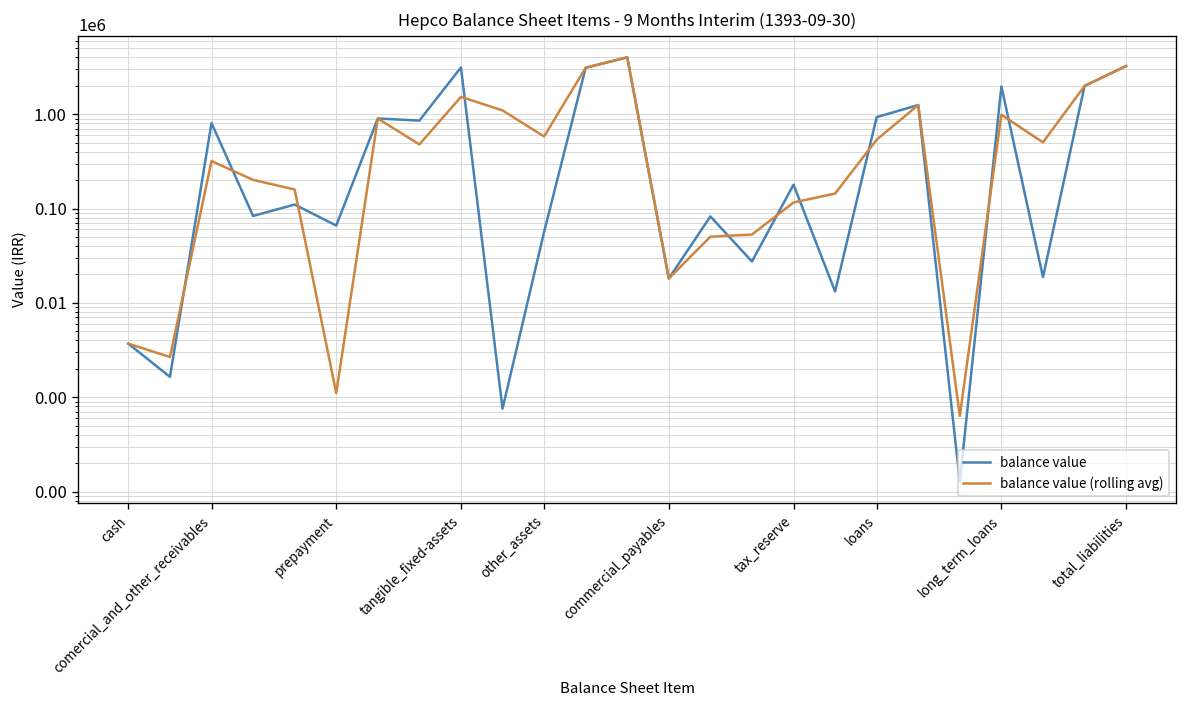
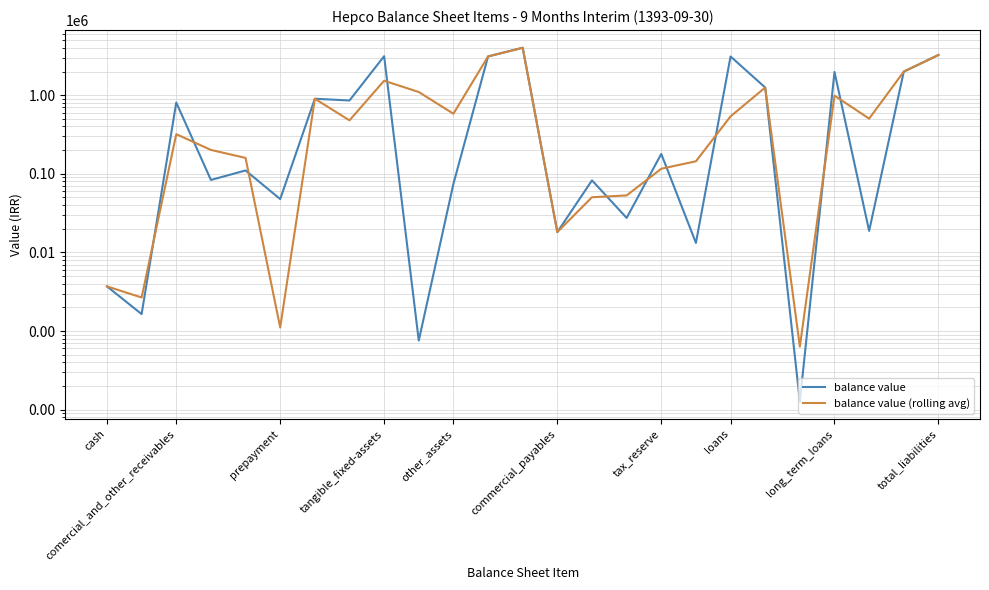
  {
    "balance value": {
      "comercial_and_other_receivables": 800000,
-     "prepayment": 70000,
+     "prepayment": 50000,
      "tangible_fixed-assets": 3100000,
-     "other_assets": 60000,
+     "other_assets": 70000,
      "tax_reserve": 180000,
-     "loans": 900000,
+     "loans": 3100000,
      "long_term_loans": 2000000
    },
    "balance value (rolling avg)": {
      "comercial_and_other_receivables": 320000,
      "prepayment": 1100,
      "tangible_fixed-assets": 1500000,
      "other_assets": 600000,
      "tax_reserve": 120000,
      "loans": 500000,
      "long_term_loans": 1000000
    }
  }
